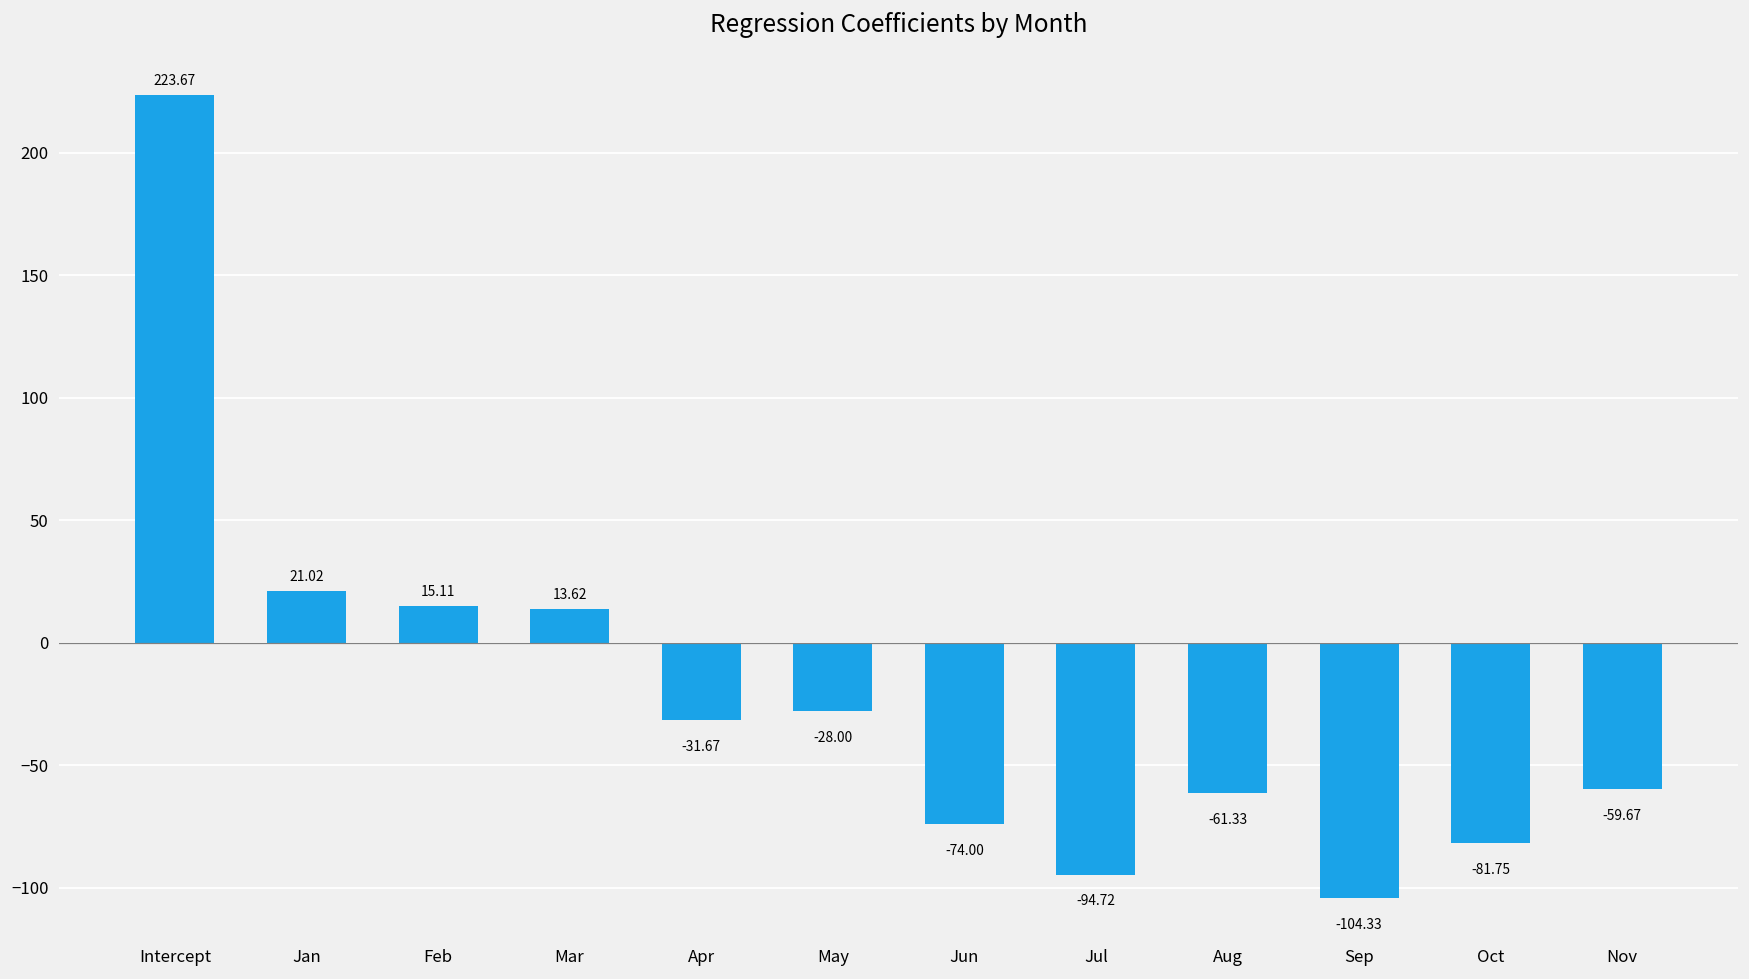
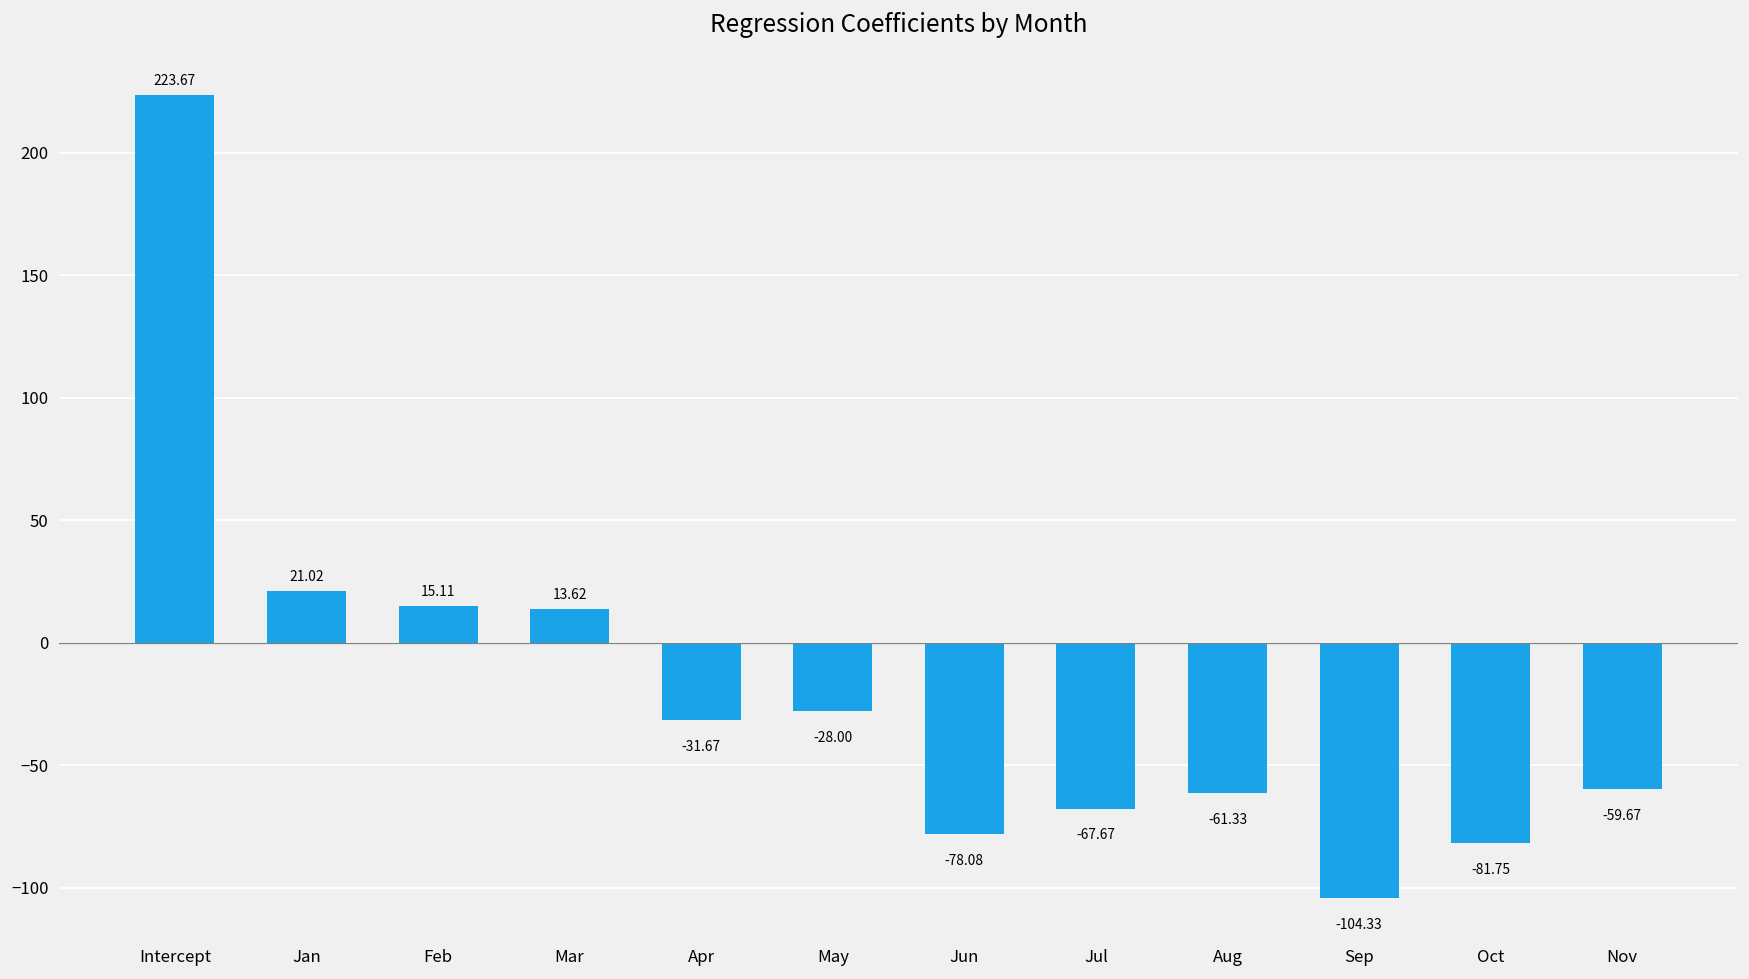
  {
    "Intercept": 223.67,
    "Jan": 21.02,
    "Feb": 15.11,
    "Mar": 13.62,
    "Apr": -31.67,
    "May": -28.00,
-   "Jun": -74.00,
-   "Jul": -94.72,
+   "Jun": -78.08,
+   "Jul": -67.67,
    "Aug": -61.33,
    "Sep": -104.33,
    "Oct": -81.75,
    "Nov": -59.67
  }
